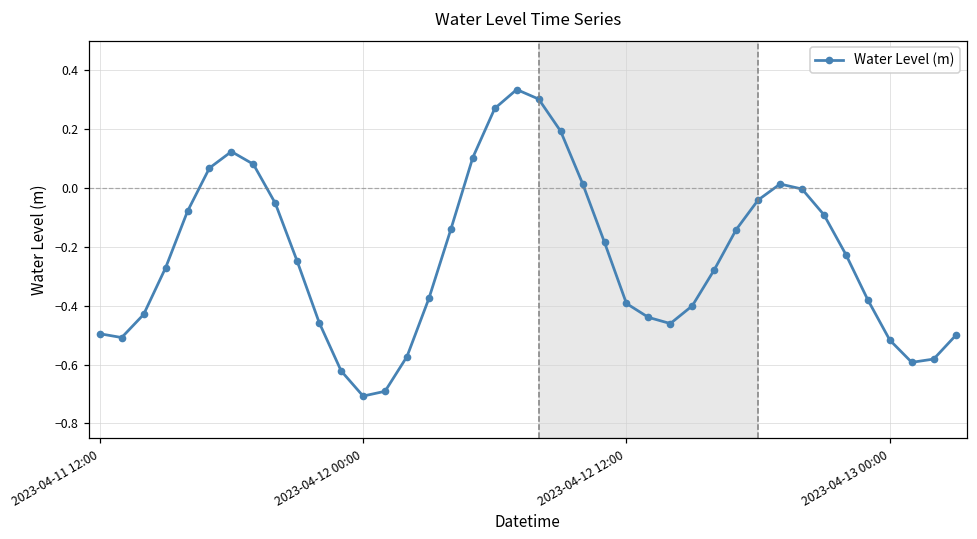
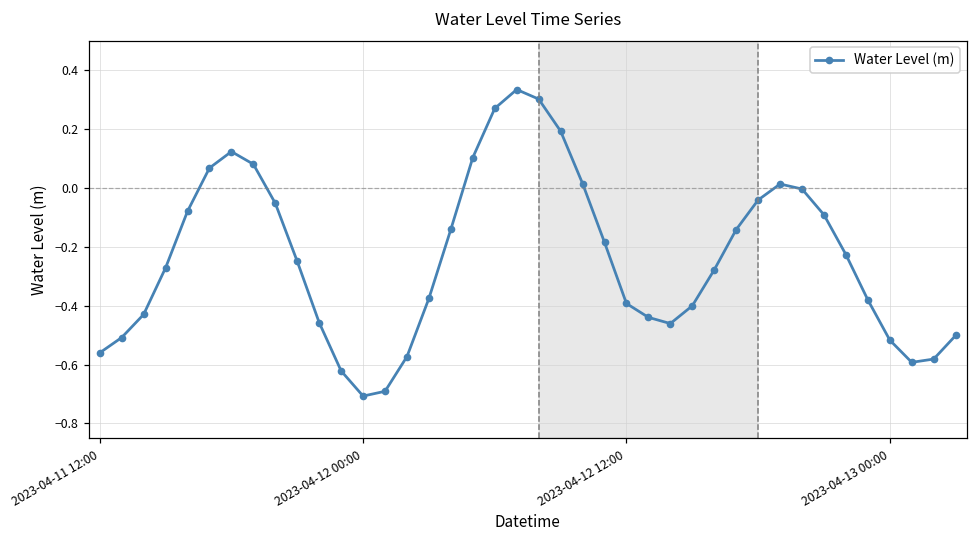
  {
-   "2023-04-11 12:00": -0.50,
+   "2023-04-11 12:00": -0.56,
    "2023-04-12 00:00": -0.71,
    "2023-04-12 12:00": -0.39,
    "2023-04-13 00:00": -0.52
  }
